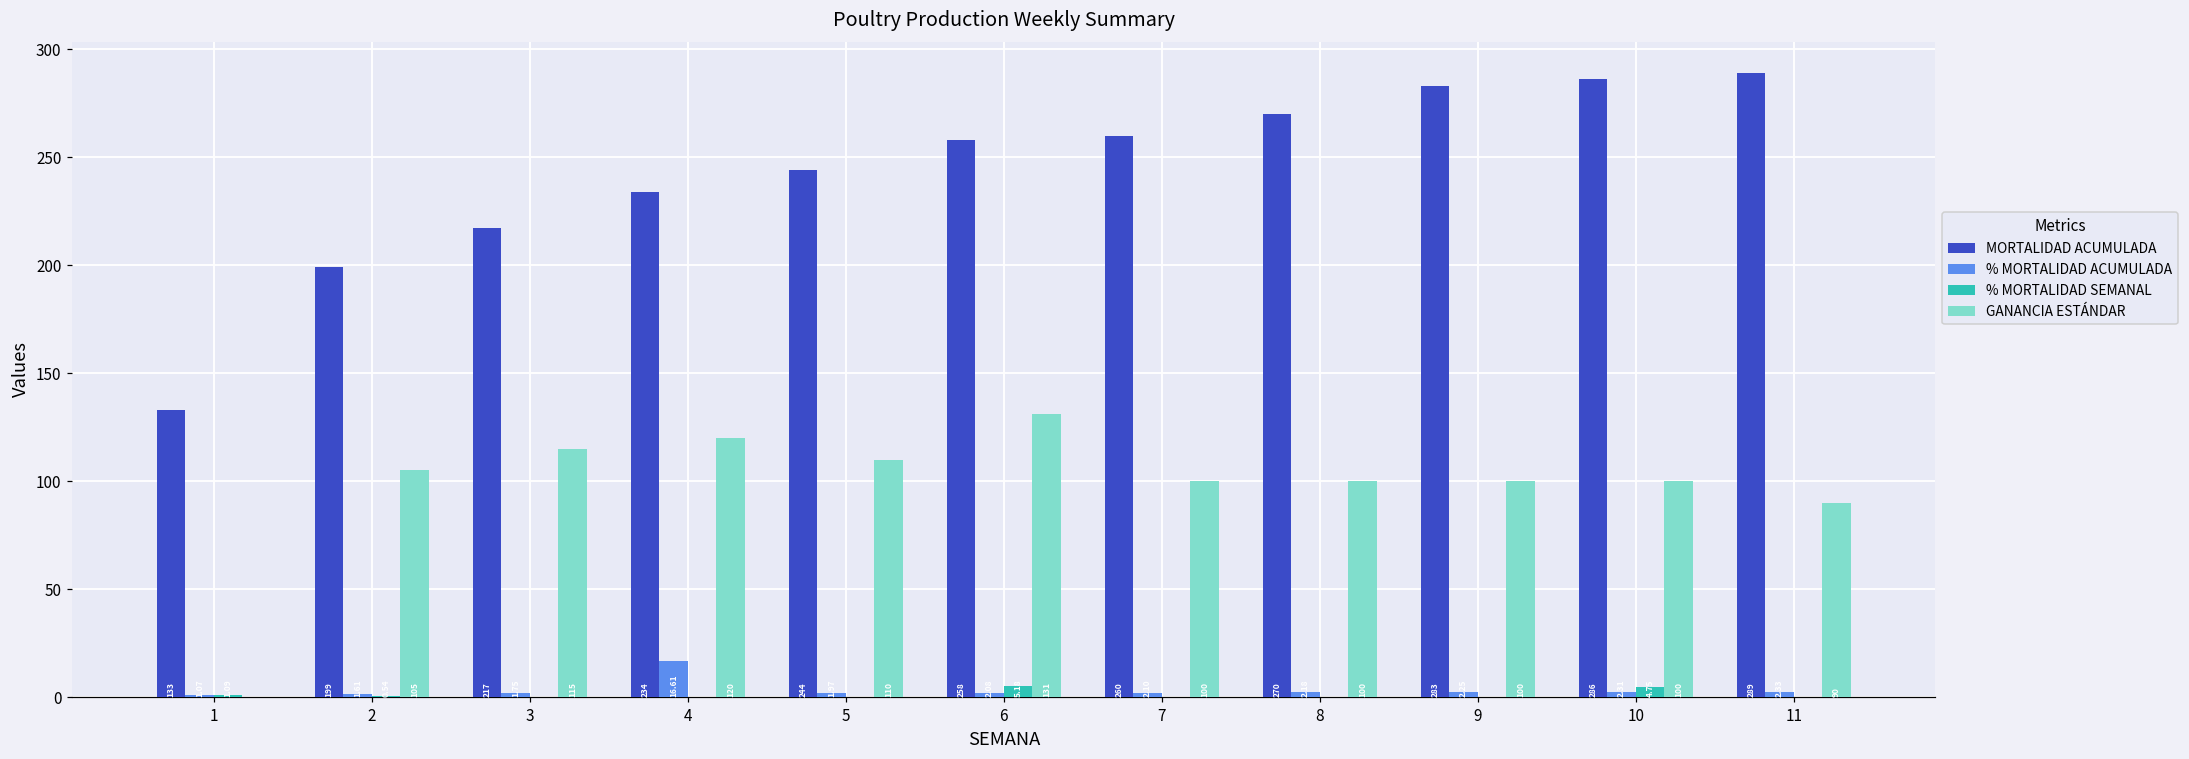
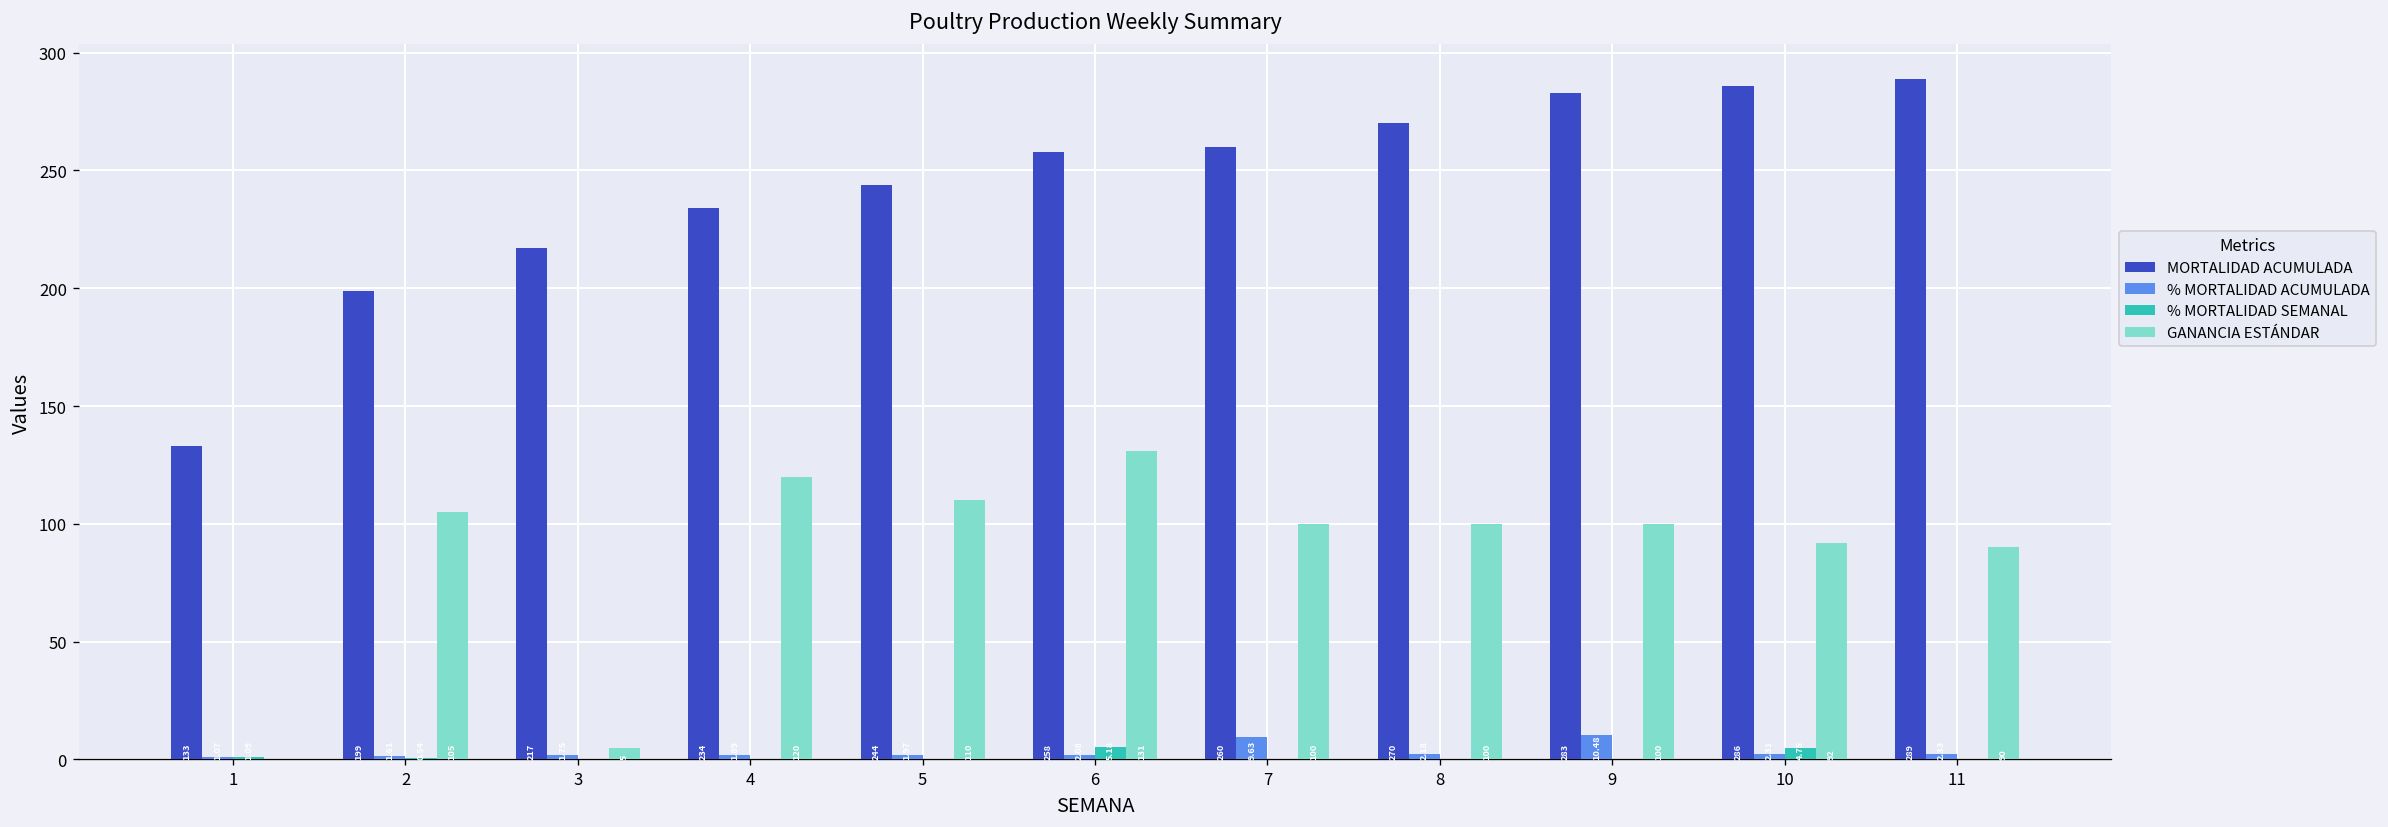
  {
    "MORTALIDAD ACUMULADA": {
      "1": 133,
      "2": 199,
      "3": 217,
      "4": 234,
      "5": 244,
      "6": 258,
      "7": 260,
      "8": 270,
      "9": 283,
      "10": 286,
      "11": 289
    },
    "% MORTALIDAD ACUMULADA": {
      "2": 2,
      "3": 2,
-     "4": 17,
+     "4": 2,
      "5": 2,
      "6": 2,
-     "7": 2,
+     "7": 10,
      "8": 2,
-     "9": 2,
+     "9": 10,
      "10": 2,
      "11": 2
    },
    "% MORTALIDAD SEMANAL": {
      "6": 5.18,
      "10": 4.75
    },
    "GANANCIA ESTÁNDAR": {
      "2": 105,
-     "3": 115,
+     "3": 5,
      "4": 120,
      "5": 110,
      "6": 131,
      "7": 100,
      "8": 100,
      "9": 100,
-     "10": 100,
+     "10": 92,
      "11": 90
    }
  }
